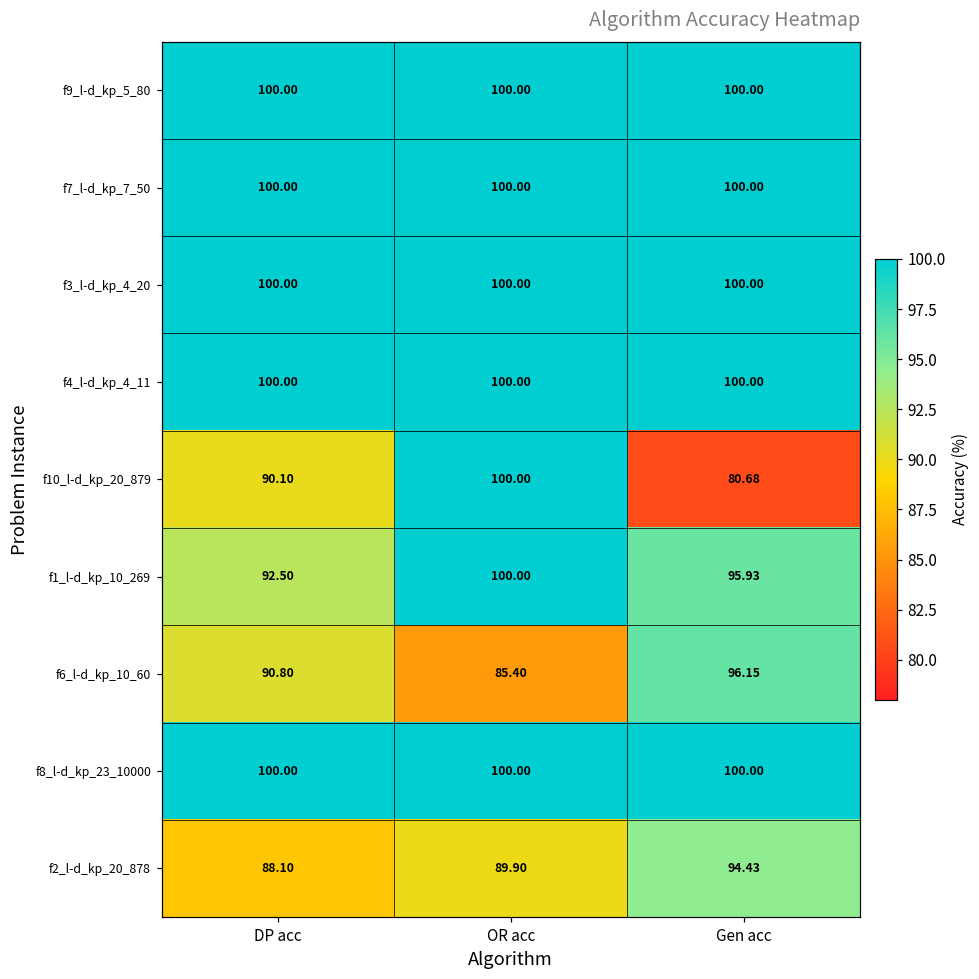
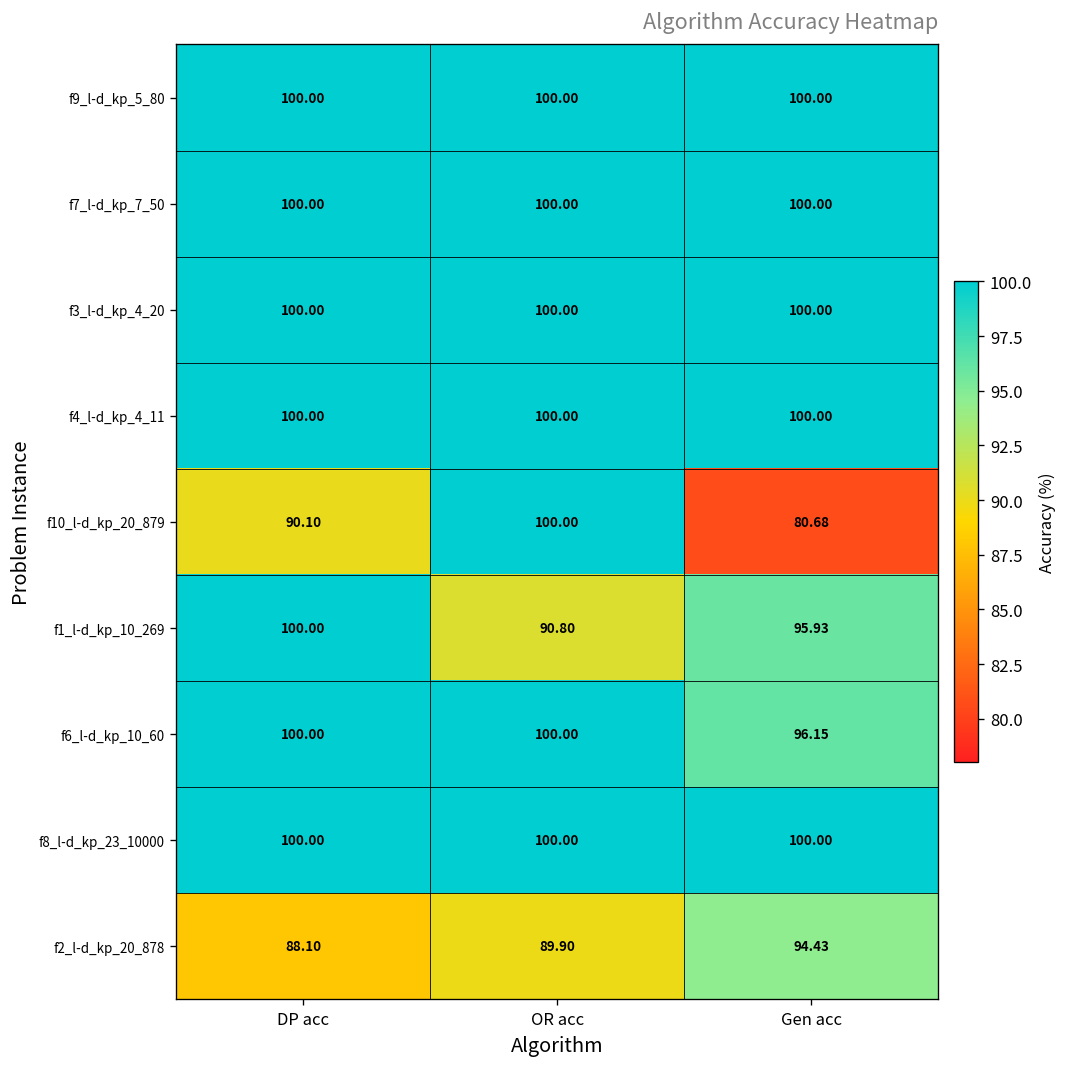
  {
    "f9_l-d_kp_5_80": {
      "DP acc": 100.00,
      "OR acc": 100.00,
      "Gen acc": 100.00
    },
    "f7_l-d_kp_7_50": {
      "DP acc": 100.00,
      "OR acc": 100.00,
      "Gen acc": 100.00
    },
    "f3_l-d_kp_4_20": {
      "DP acc": 100.00,
      "OR acc": 100.00,
      "Gen acc": 100.00
    },
    "f4_l-d_kp_4_11": {
      "DP acc": 100.00,
      "OR acc": 100.00,
      "Gen acc": 100.00
    },
    "f10_l-d_kp_20_879": {
      "DP acc": 90.10,
      "OR acc": 100.00,
      "Gen acc": 80.68
    },
    "f1_l-d_kp_10_269": {
-     "DP acc": 92.50,
-     "OR acc": 100.00,
+     "DP acc": 100.00,
+     "OR acc": 90.80,
      "Gen acc": 95.93
    },
    "f6_l-d_kp_10_60": {
-     "DP acc": 90.80,
-     "OR acc": 85.40,
+     "DP acc": 100.00,
+     "OR acc": 100.00,
      "Gen acc": 96.15
    },
    "f8_l-d_kp_23_10000": {
      "DP acc": 100.00,
      "OR acc": 100.00,
      "Gen acc": 100.00
    },
    "f2_l-d_kp_20_878": {
      "DP acc": 88.10,
      "OR acc": 89.90,
      "Gen acc": 94.43
    }
  }
